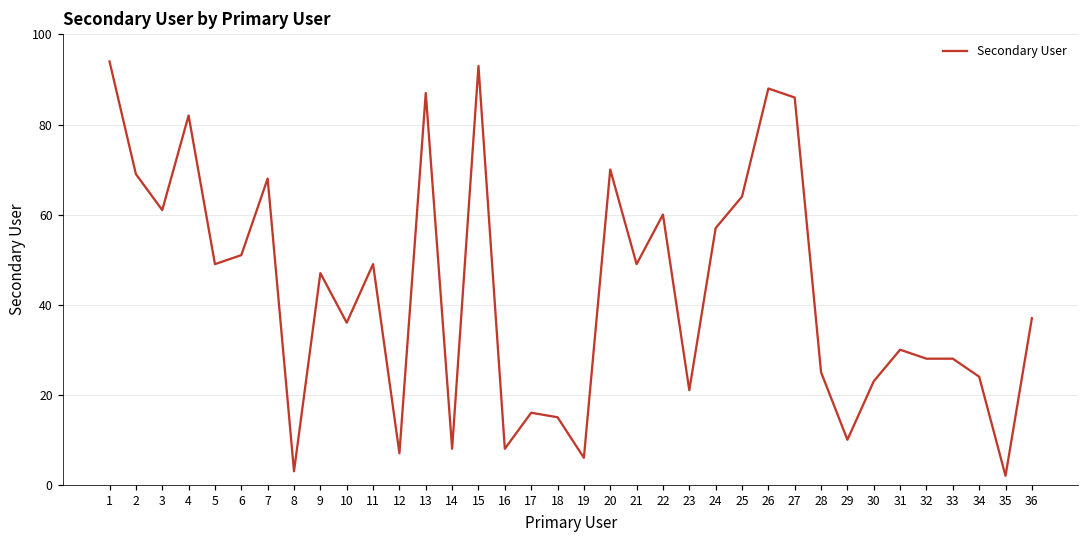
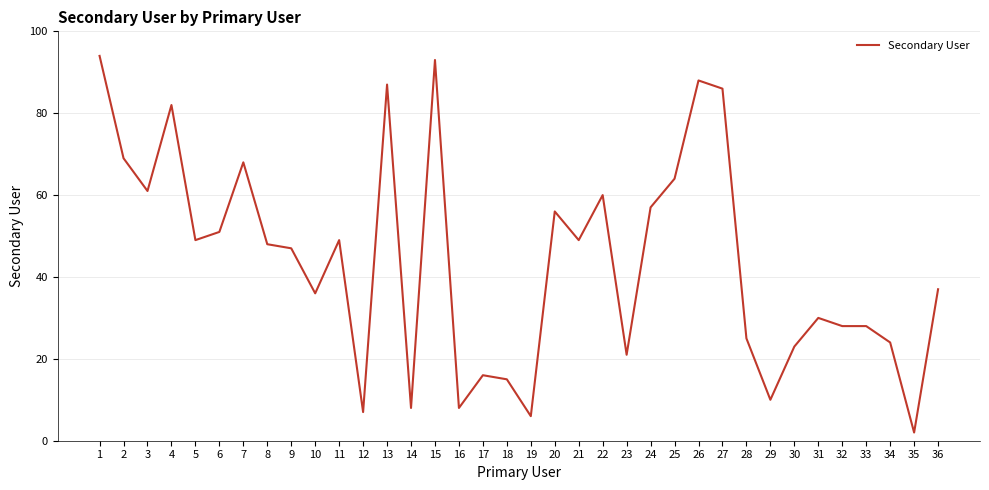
  {
    "1": 94,
    "2": 69,
    "3": 61,
    "4": 82,
    "5": 49,
    "6": 51,
    "7": 68,
-   "8": 3,
+   "8": 48,
    "9": 47,
    "10": 36,
    "11": 49,
    "12": 7,
    "13": 87,
    "14": 8,
    "15": 93,
    "16": 8,
    "17": 16,
    "18": 15,
    "19": 6,
-   "20": 70,
+   "20": 56,
    "21": 49,
    "22": 60,
    "23": 21,
    "24": 57,
    "25": 64,
    "26": 88,
    "27": 86,
    "28": 25,
    "29": 10,
    "30": 23,
    "31": 30,
    "32": 28,
    "33": 28,
    "34": 24,
    "35": 2,
    "36": 37
  }
